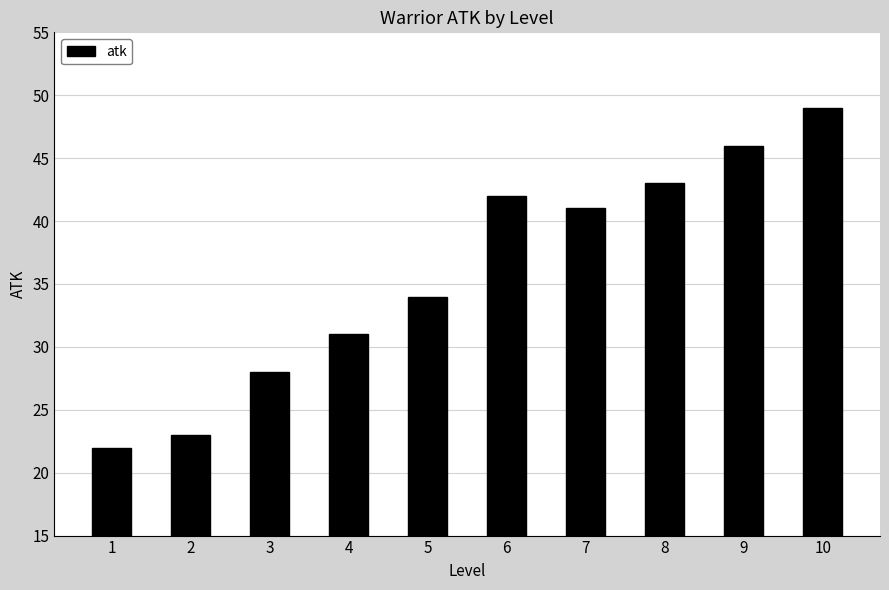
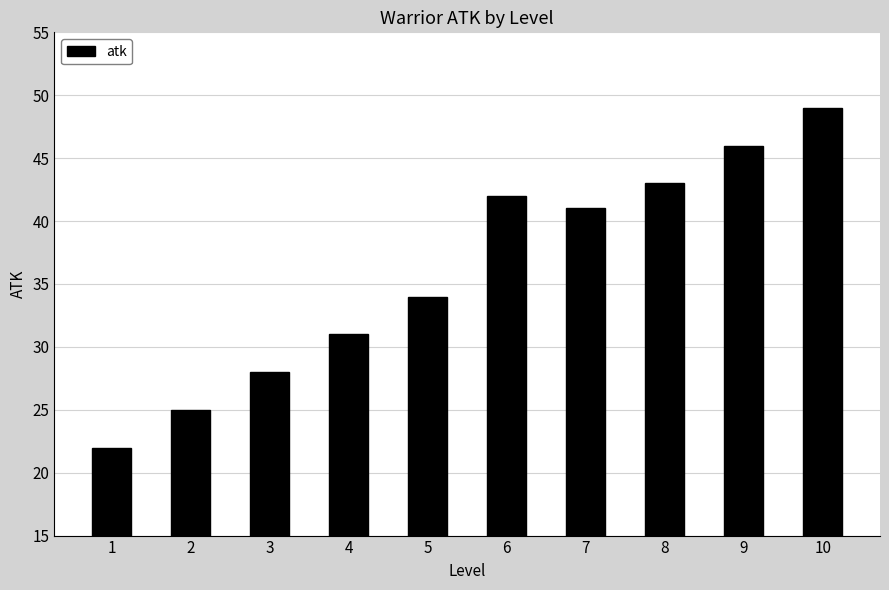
  {
    "1": 22,
-   "2": 23,
+   "2": 25,
    "3": 28,
    "4": 31,
    "5": 34,
    "6": 42,
    "7": 41,
    "8": 43,
    "9": 46,
    "10": 49
  }
